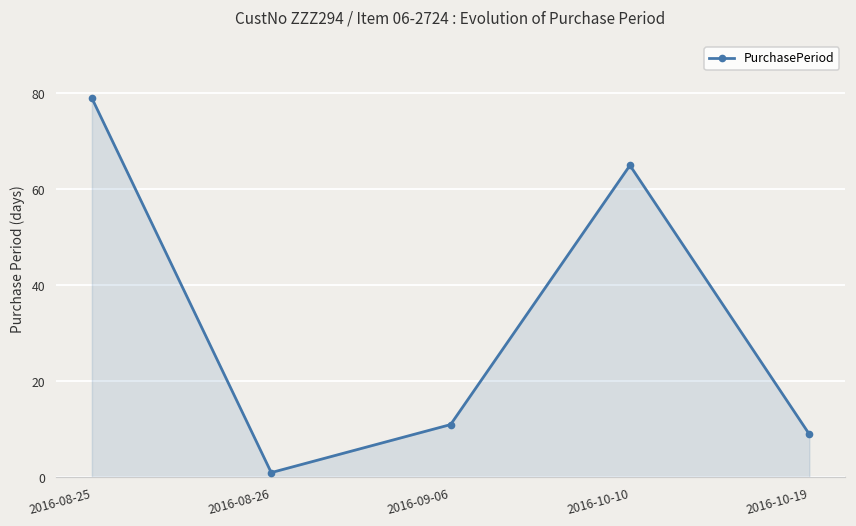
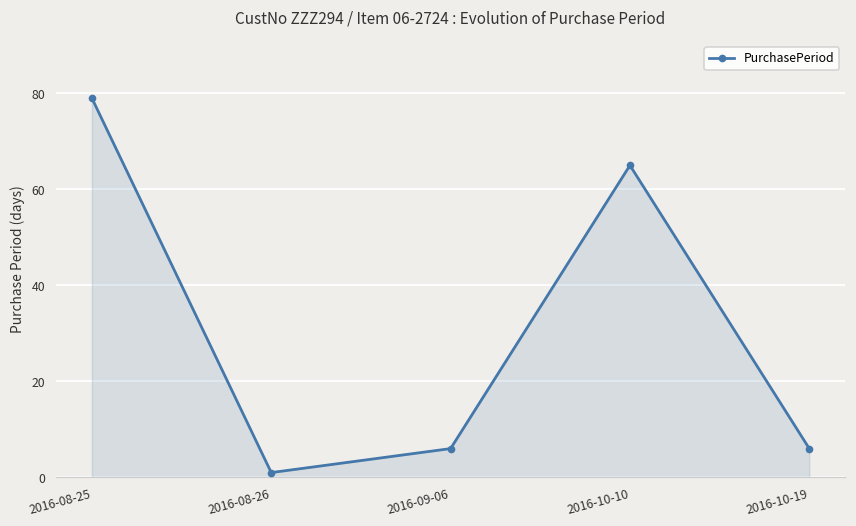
  {
    "2016-08-25": 79,
    "2016-08-26": 1,
-   "2016-09-06": 11,
+   "2016-09-06": 6,
    "2016-10-10": 65,
-   "2016-10-19": 9
+   "2016-10-19": 6
  }
